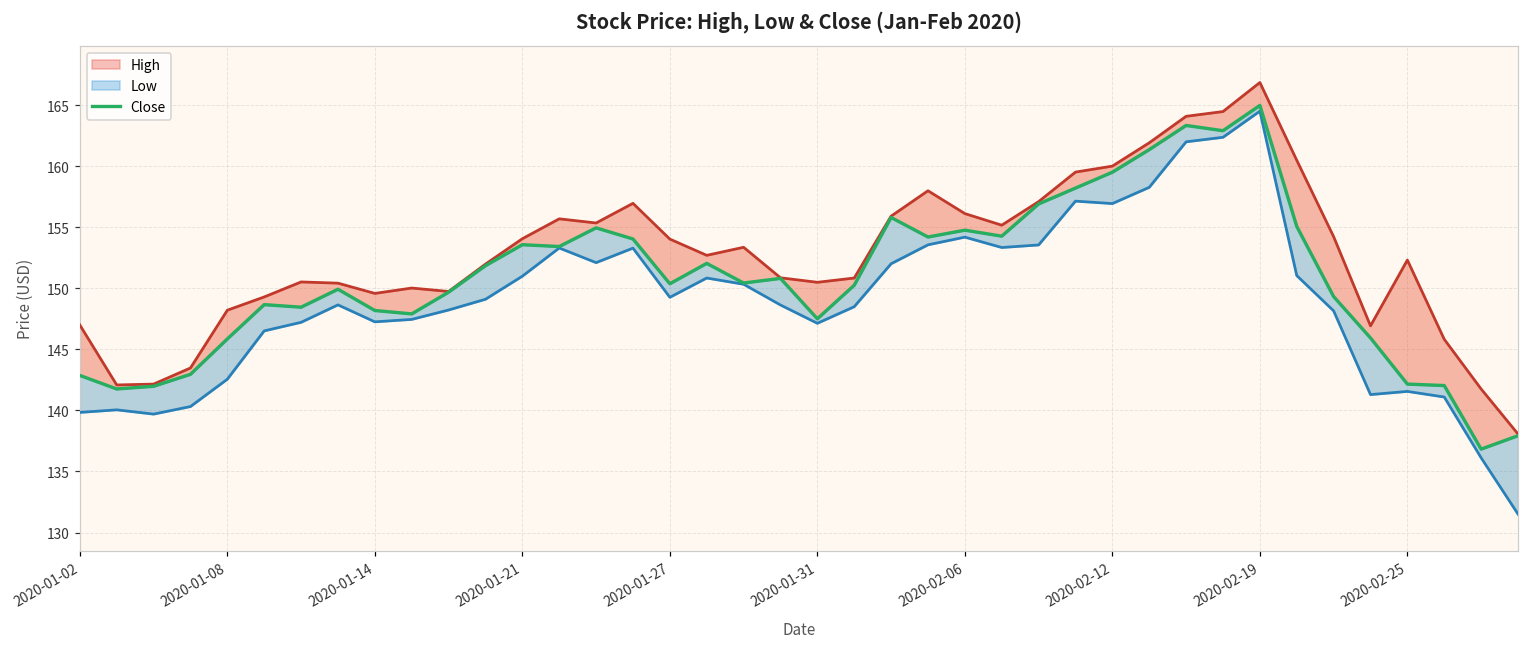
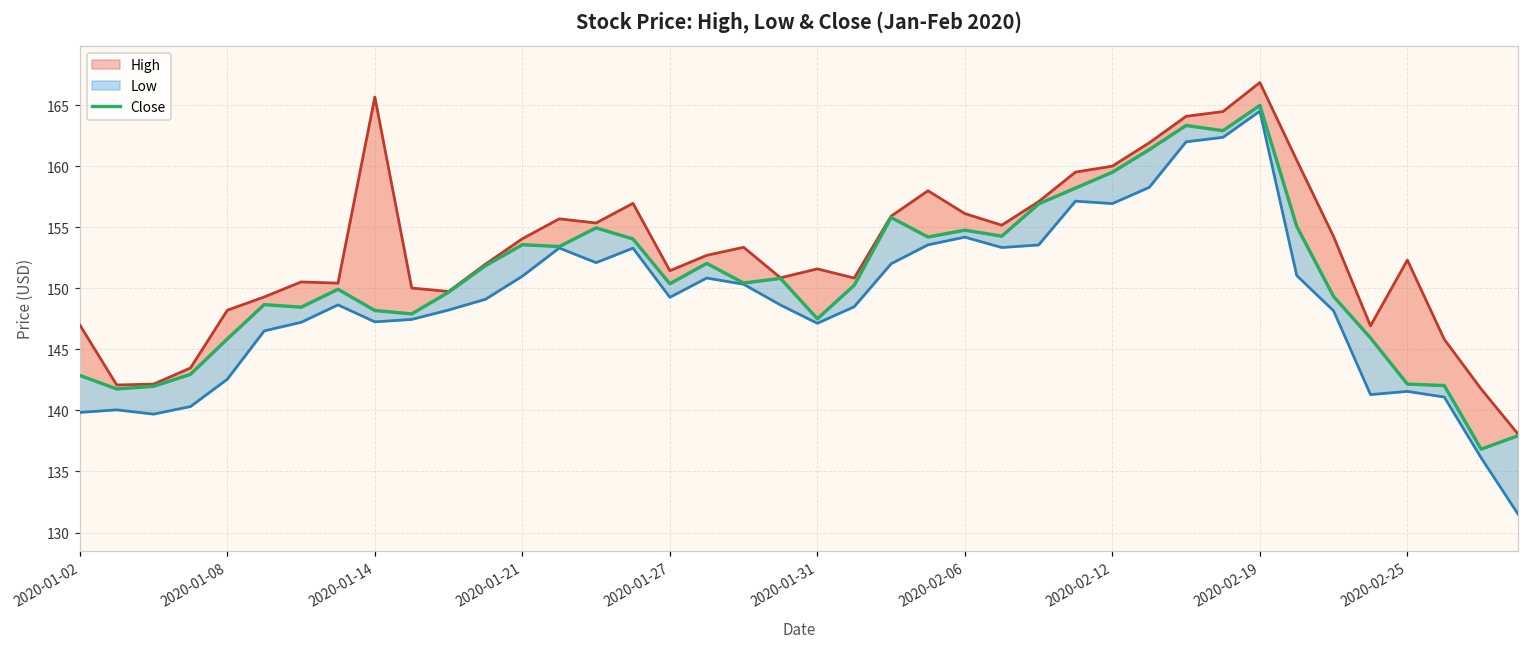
  {
    "High": {
      "2020-01-02": 147.0,
      "2020-01-08": 148.2,
-     "2020-01-14": 149.6,
+     "2020-01-14": 165.7,
      "2020-01-21": 154.1,
-     "2020-01-27": 154.0,
-     "2020-01-31": 150.5,
+     "2020-01-27": 151.4,
+     "2020-01-31": 151.6,
      "2020-02-06": 156.1,
      "2020-02-12": 160.0,
      "2020-02-19": 166.9,
      "2020-02-25": 152.3
    }
  }
